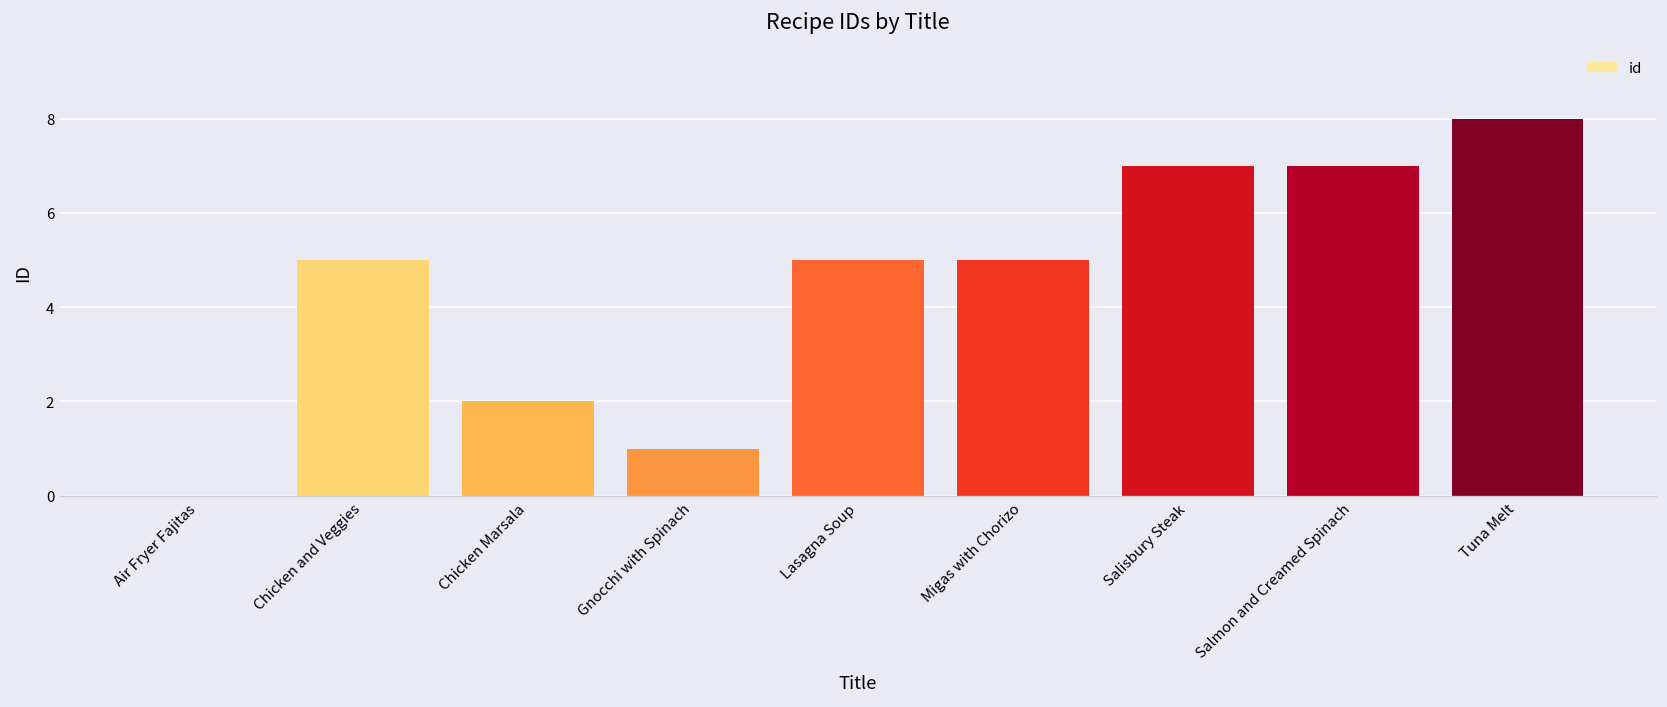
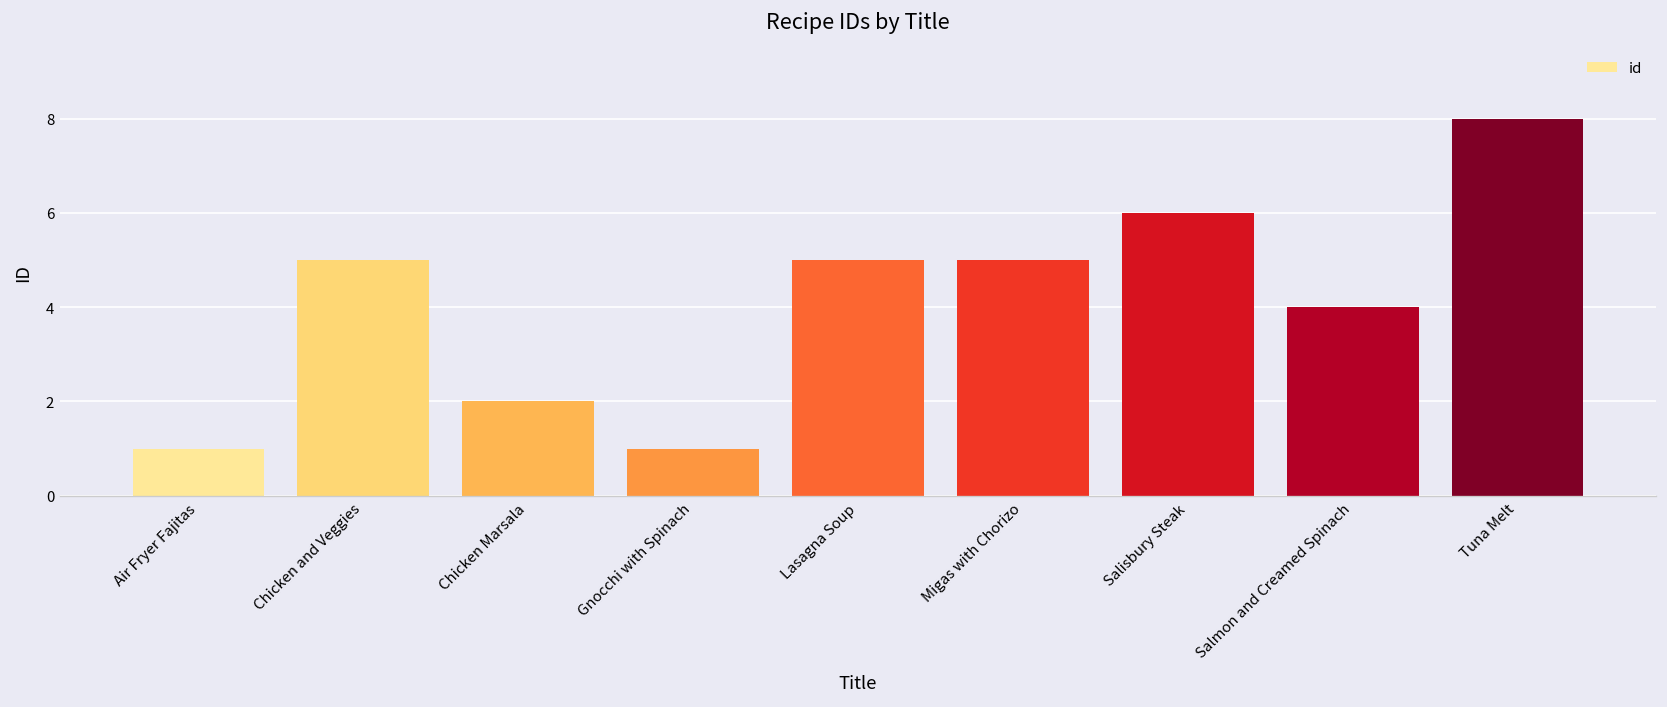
  {
-   "Air Fryer Fajitas": 0,
+   "Air Fryer Fajitas": 1,
    "Chicken and Veggies": 5,
    "Chicken Marsala": 2,
    "Gnocchi with Spinach": 1,
    "Lasagna Soup": 5,
    "Migas with Chorizo": 5,
-   "Salisbury Steak": 7,
-   "Salmon and Creamed Spinach": 7,
+   "Salisbury Steak": 6,
+   "Salmon and Creamed Spinach": 4,
    "Tuna Melt": 8
  }
